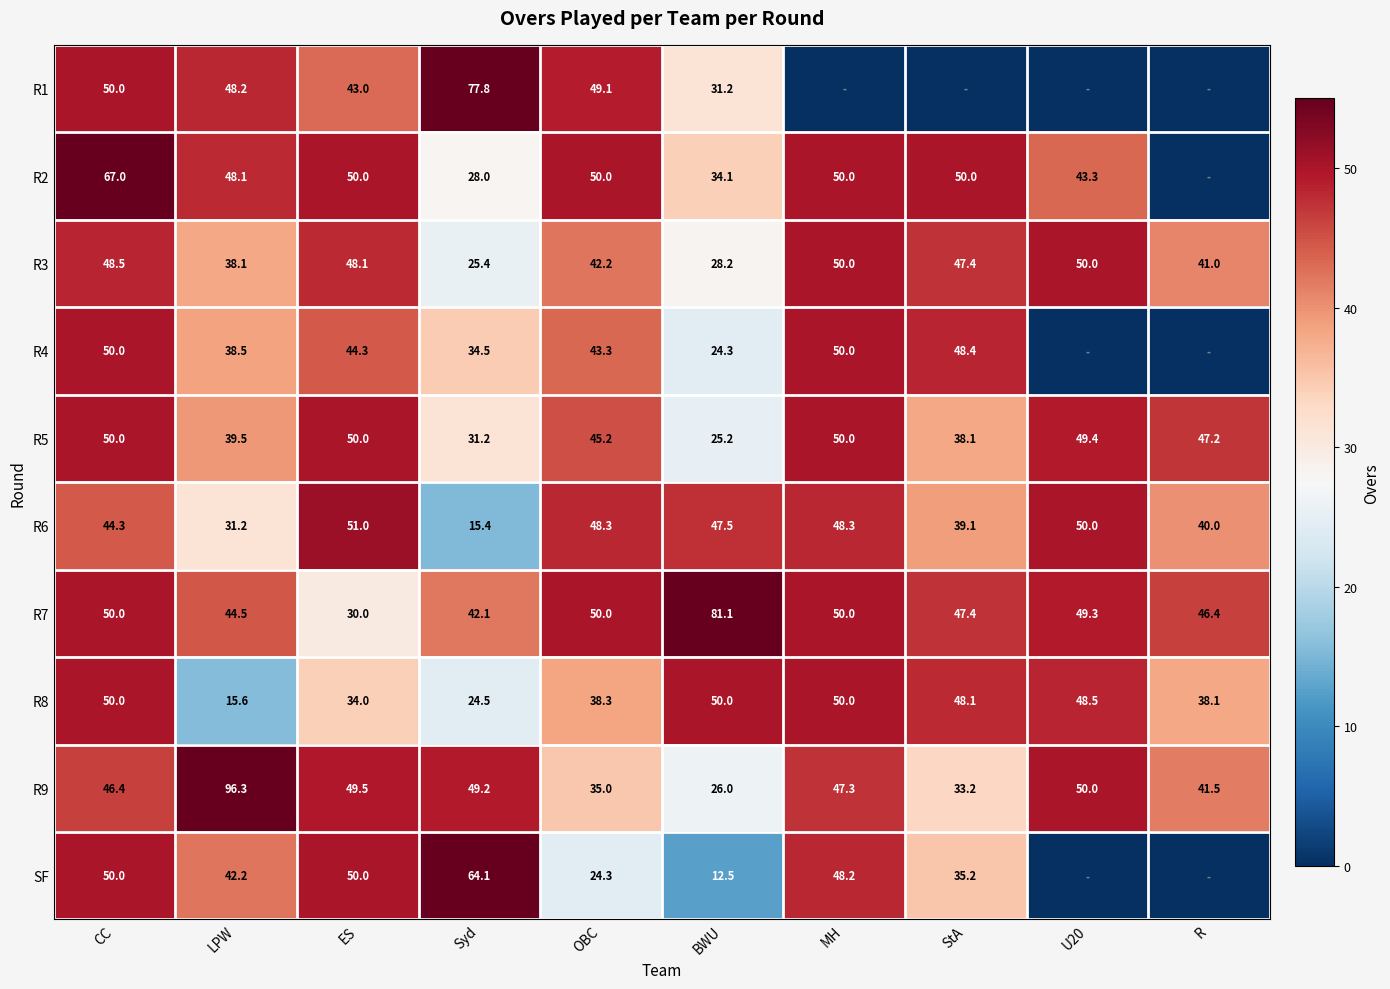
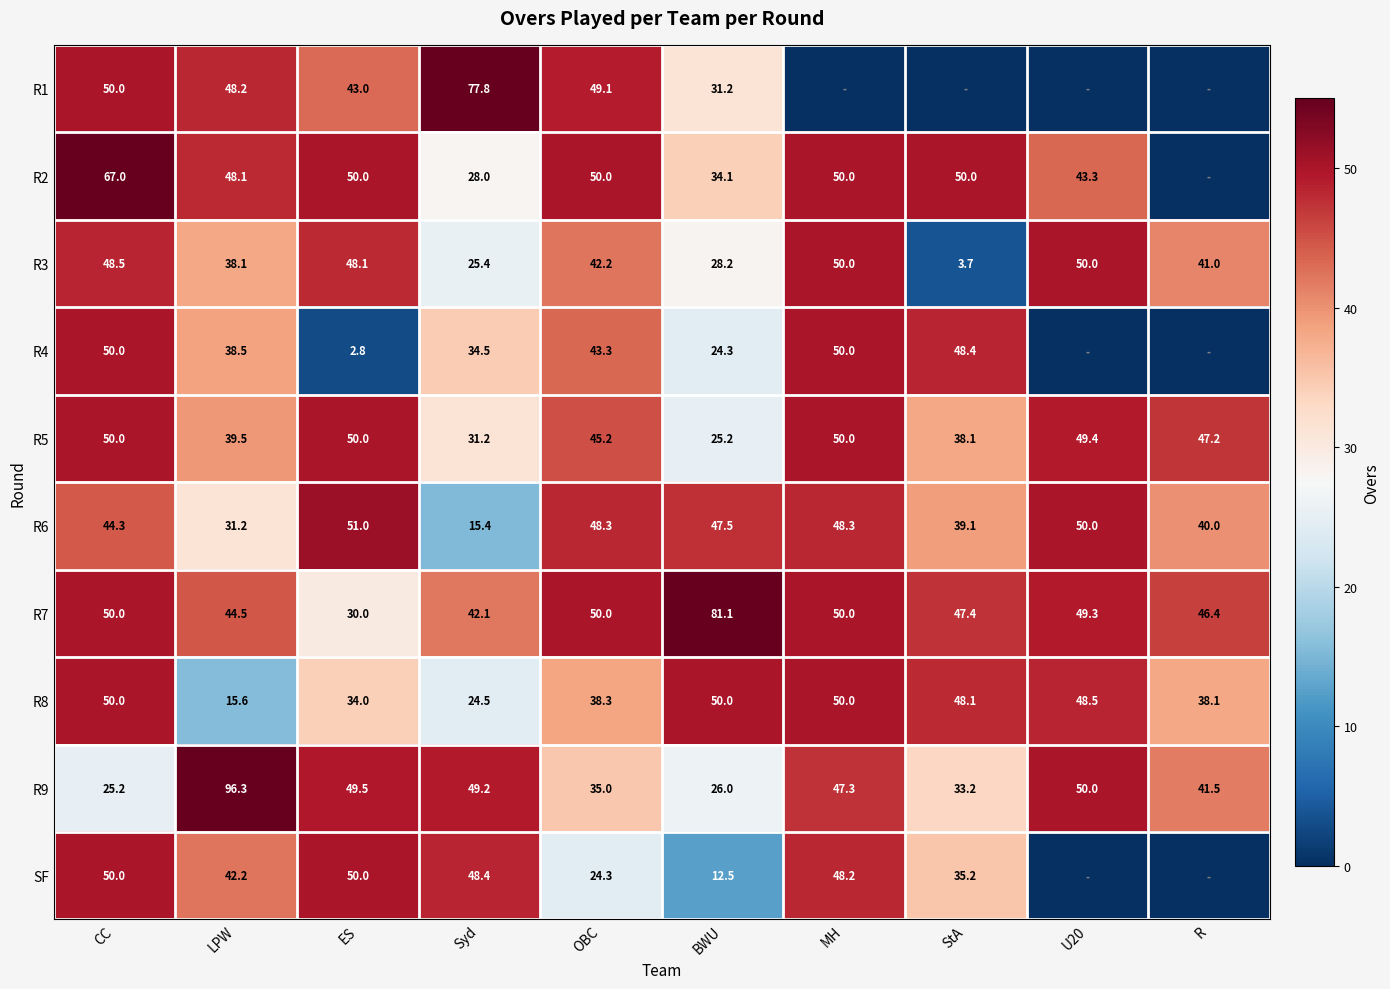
  {
    "R1": {
      "CC": 50.0,
      "LPW": 48.2,
      "ES": 43.0,
      "Syd": 77.8,
      "OBC": 49.1,
      "BWU": 31.2
    },
    "R2": {
      "CC": 67.0,
      "LPW": 48.1,
      "ES": 50.0,
      "Syd": 28.0,
      "OBC": 50.0,
      "BWU": 34.1,
      "MH": 50.0,
      "StA": 50.0,
      "U20": 43.3
    },
    "R3": {
      "CC": 48.5,
      "LPW": 38.1,
      "ES": 48.1,
      "Syd": 25.4,
      "OBC": 42.2,
      "BWU": 28.2,
      "MH": 50.0,
-     "StA": 47.4,
+     "StA": 3.7,
      "U20": 50.0,
      "R": 41.0
    },
    "R4": {
      "CC": 50.0,
      "LPW": 38.5,
-     "ES": 44.3,
+     "ES": 2.8,
      "Syd": 34.5,
      "OBC": 43.3,
      "BWU": 24.3,
      "MH": 50.0,
      "StA": 48.4
    },
    "R5": {
      "CC": 50.0,
      "LPW": 39.5,
      "ES": 50.0,
      "Syd": 31.2,
      "OBC": 45.2,
      "BWU": 25.2,
      "MH": 50.0,
      "StA": 38.1,
      "U20": 49.4,
      "R": 47.2
    },
    "R6": {
      "CC": 44.3,
      "LPW": 31.2,
      "ES": 51.0,
      "Syd": 15.4,
      "OBC": 48.3,
      "BWU": 47.5,
      "MH": 48.3,
      "StA": 39.1,
      "U20": 50.0,
      "R": 40.0
    },
    "R7": {
      "CC": 50.0,
      "LPW": 44.5,
      "ES": 30.0,
      "Syd": 42.1,
      "OBC": 50.0,
      "BWU": 81.1,
      "MH": 50.0,
      "StA": 47.4,
      "U20": 49.3,
      "R": 46.4
    },
    "R8": {
      "CC": 50.0,
      "LPW": 15.6,
      "ES": 34.0,
      "Syd": 24.5,
      "OBC": 38.3,
      "BWU": 50.0,
      "MH": 50.0,
      "StA": 48.1,
      "U20": 48.5,
      "R": 38.1
    },
    "R9": {
-     "CC": 46.4,
+     "CC": 25.2,
      "LPW": 96.3,
      "ES": 49.5,
      "Syd": 49.2,
      "OBC": 35.0,
      "BWU": 26.0,
      "MH": 47.3,
      "StA": 33.2,
      "U20": 50.0,
      "R": 41.5
    },
    "SF": {
      "CC": 50.0,
      "LPW": 42.2,
      "ES": 50.0,
-     "Syd": 64.1,
+     "Syd": 48.4,
      "OBC": 24.3,
      "BWU": 12.5,
      "MH": 48.2,
      "StA": 35.2
    }
  }
